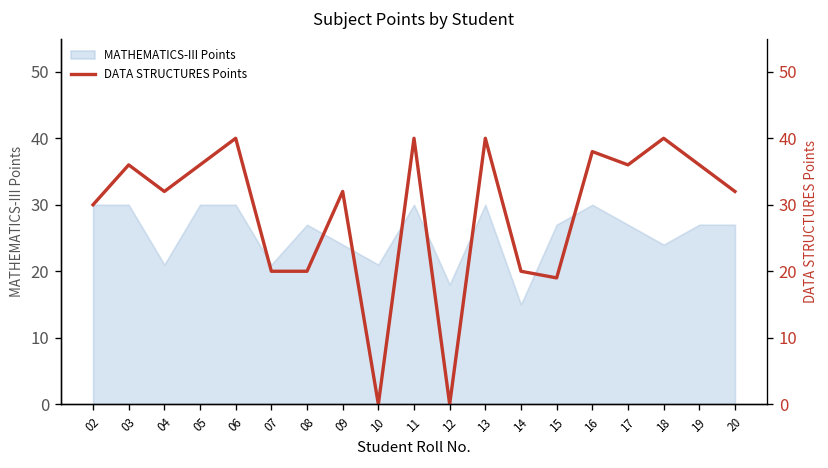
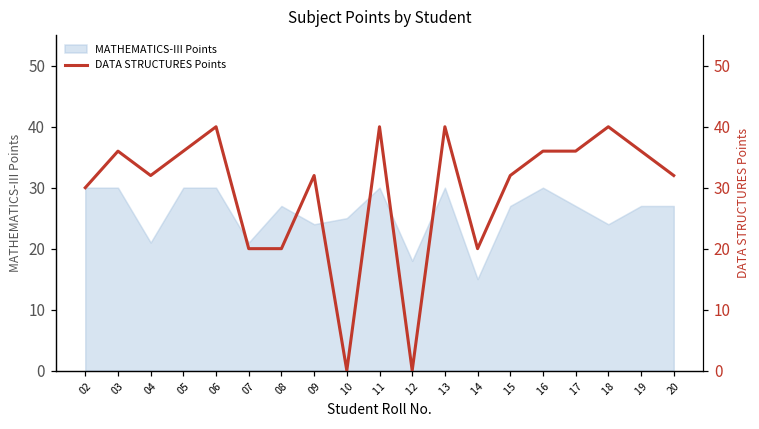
  {
    "MATHEMATICS-III Points": {
      "02": 30,
      "03": 30,
      "04": 21,
      "05": 30,
      "06": 30,
      "07": 21,
      "08": 27,
      "09": 24,
-     "10": 21,
+     "10": 25,
      "11": 30,
      "12": 18,
      "13": 30,
      "14": 15,
      "15": 27,
      "16": 30,
      "17": 27,
      "18": 24,
      "19": 27,
      "20": 27
    },
    "DATA STRUCTURES Points": {
      "02": 30,
      "03": 36,
      "04": 32,
      "05": 36,
      "06": 40,
      "07": 20,
      "08": 20,
      "09": 32,
      "10": 0,
      "11": 40,
      "12": 0,
      "13": 40,
      "14": 20,
-     "15": 19,
-     "16": 38,
+     "15": 32,
+     "16": 36,
      "17": 36,
      "18": 40,
      "19": 36,
      "20": 32
    }
  }
